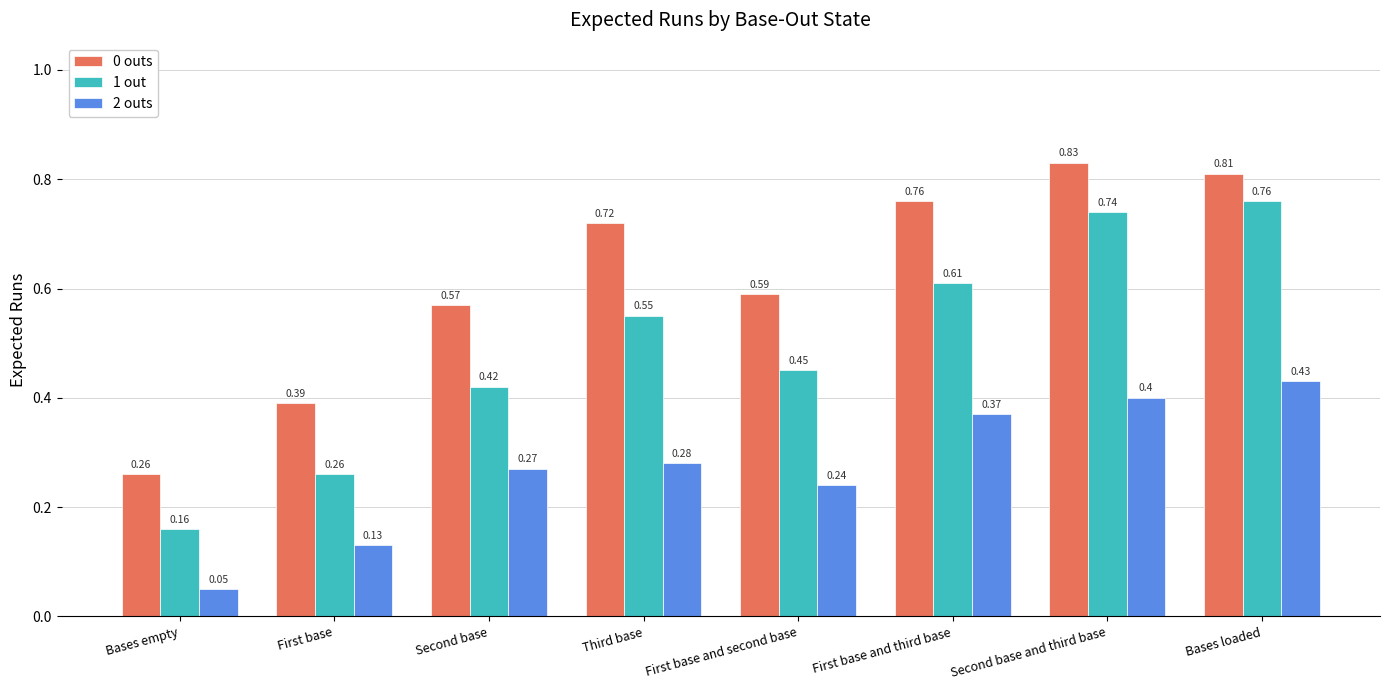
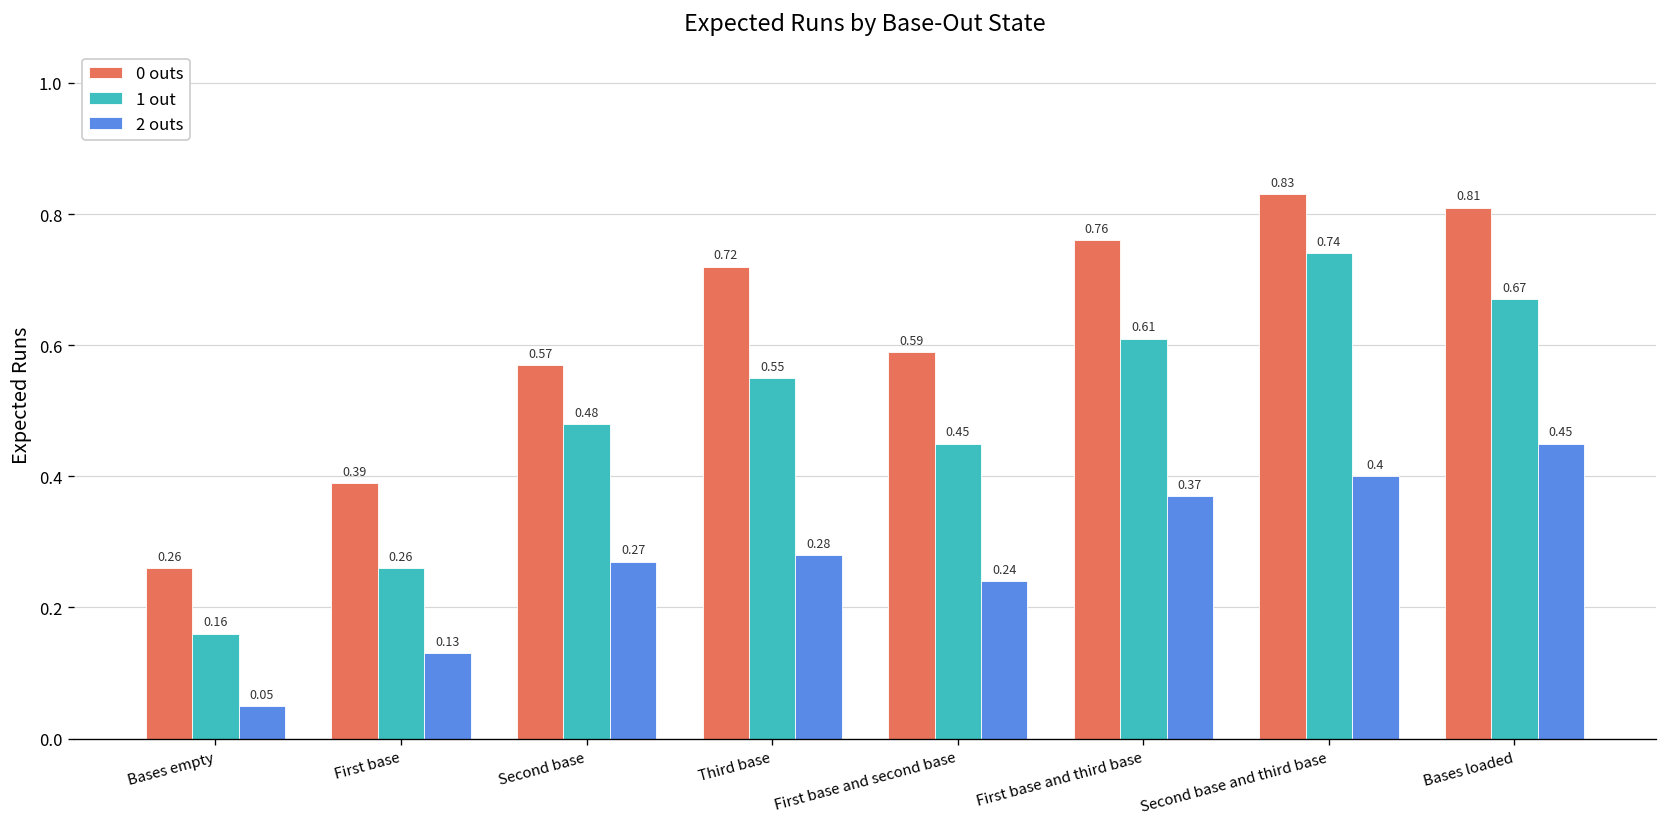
  {
    "0 outs": {
      "Bases empty": 0.26,
      "First base": 0.39,
      "Second base": 0.57,
      "Third base": 0.72,
      "First base and second base": 0.59,
      "First base and third base": 0.76,
      "Second base and third base": 0.83,
      "Bases loaded": 0.81
    },
    "1 out": {
      "Bases empty": 0.16,
      "First base": 0.26,
-     "Second base": 0.42,
+     "Second base": 0.48,
      "Third base": 0.55,
      "First base and second base": 0.45,
      "First base and third base": 0.61,
      "Second base and third base": 0.74,
-     "Bases loaded": 0.76
+     "Bases loaded": 0.67
    },
    "2 outs": {
      "Bases empty": 0.05,
      "First base": 0.13,
      "Second base": 0.27,
      "Third base": 0.28,
      "First base and second base": 0.24,
      "First base and third base": 0.37,
      "Second base and third base": 0.4,
-     "Bases loaded": 0.43
+     "Bases loaded": 0.45
    }
  }
